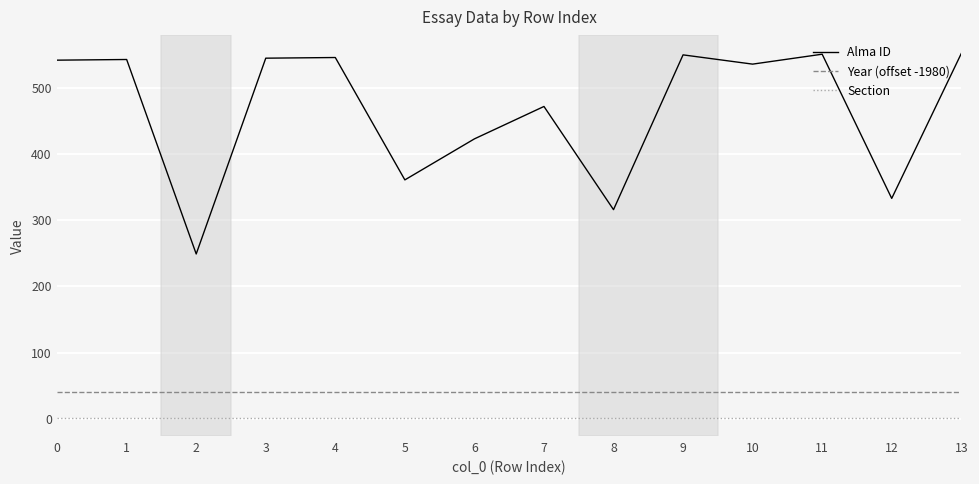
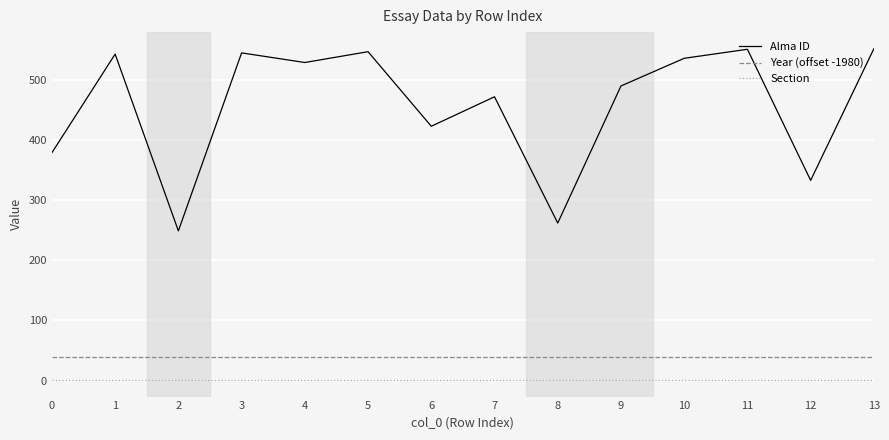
  {
    "Alma ID": {
-     "0": 540,
+     "0": 380,
      "1": 540,
      "2": 250,
      "3": 550,
-     "4": 550,
-     "5": 360,
+     "4": 530,
+     "5": 550,
      "6": 420,
      "7": 470,
-     "8": 320,
-     "9": 550,
+     "8": 260,
+     "9": 490,
      "10": 540,
      "11": 550,
      "12": 330,
      "13": 550
    }
  }
